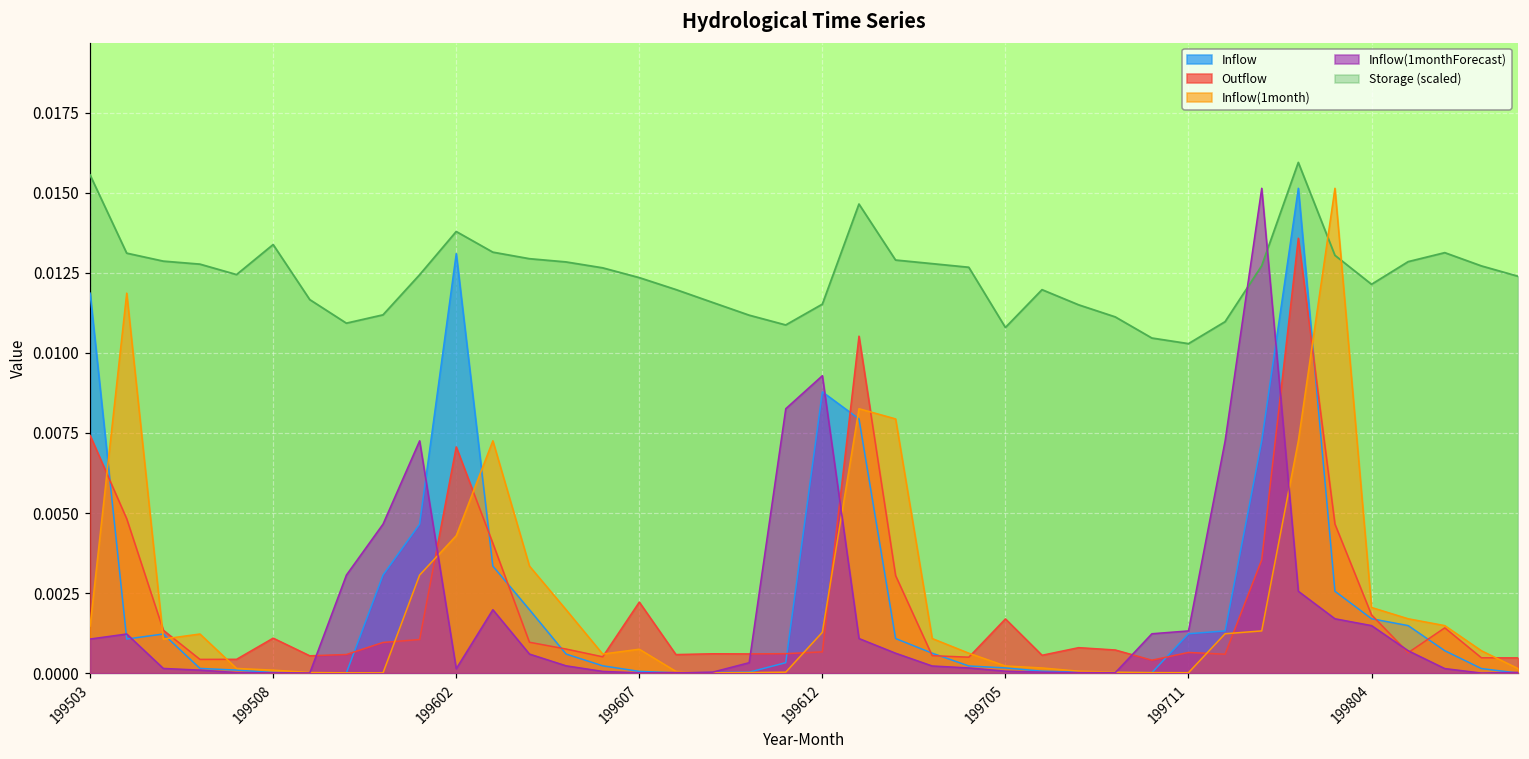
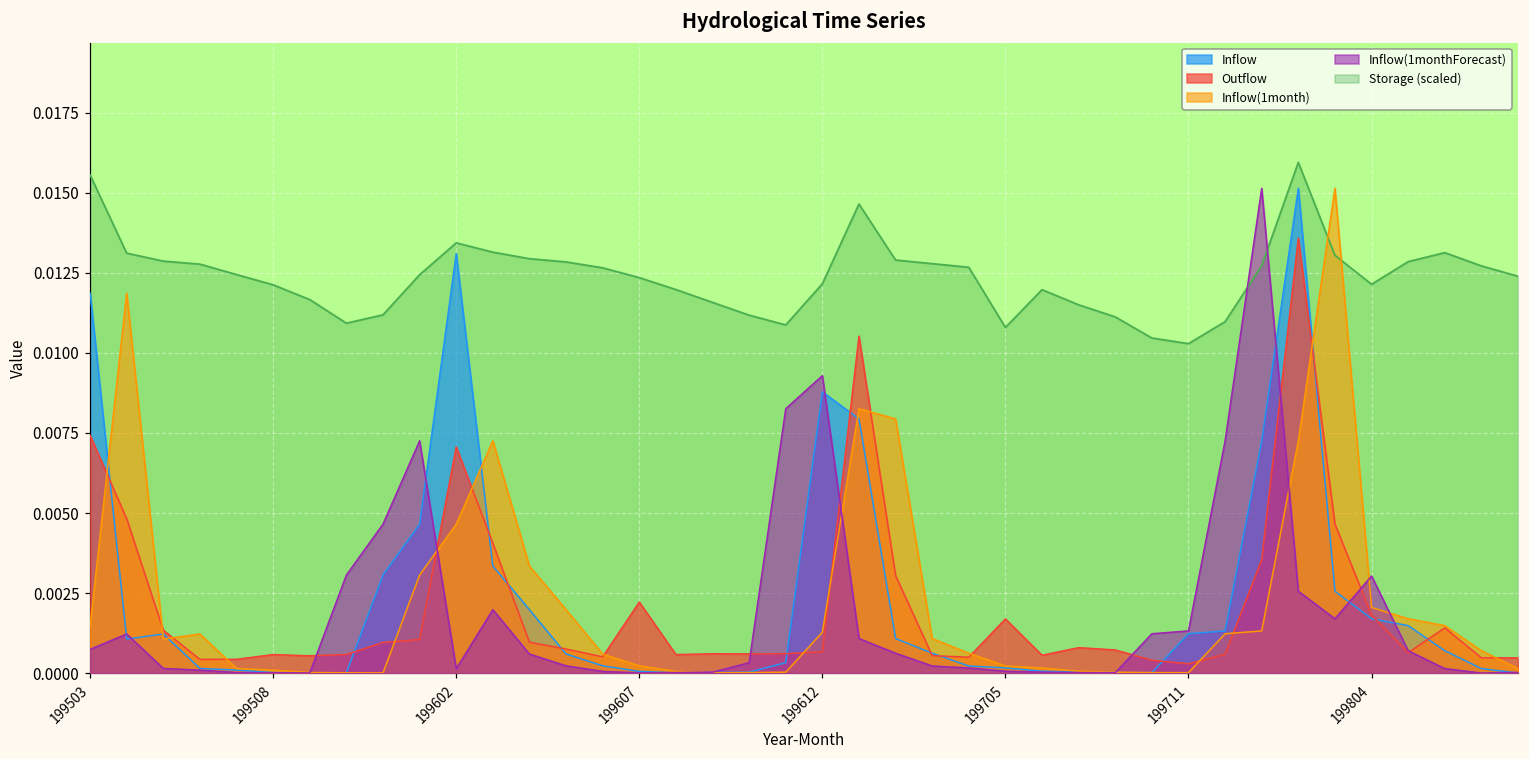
  {
    "Inflow": {
      "199503": 0.0119,
      "199602": 0.0131,
      "199612": 0.0088,
      "199804": 0.0017
    },
    "Outflow": {
      "199503": 0.0074,
-     "199508": 0.0011,
+     "199508": 0.0006,
      "199602": 0.0071,
      "199607": 0.0022,
      "199612": 0.0007,
      "199705": 0.0017,
-     "199711": 0.0006,
+     "199711": 0.0003,
      "199804": 0.0018
    },
    "Inflow(1month)": {
      "199503": 0.0015,
-     "199602": 0.0043,
-     "199607": 0.0007,
+     "199602": 0.0047,
+     "199607": 0.0002,
      "199612": 0.0013,
      "199711": 0.0000,
      "199804": 0.0021
    },
    "Inflow(1monthForecast)": {
-     "199503": 0.0011,
+     "199503": 0.0007,
      "199602": 0.0001,
      "199612": 0.0093,
      "199705": 0.0001,
-     "199804": 0.0015
+     "199804": 0.0030
    },
    "Storage (scaled)": {
      "199503": 0.0156,
-     "199508": 0.0134,
-     "199602": 0.0138,
+     "199508": 0.0121,
+     "199602": 0.0134,
      "199607": 0.0123,
-     "199612": 0.0115,
+     "199612": 0.0122,
      "199705": 0.0108,
      "199711": 0.0103,
      "199804": 0.0121
    }
  }
